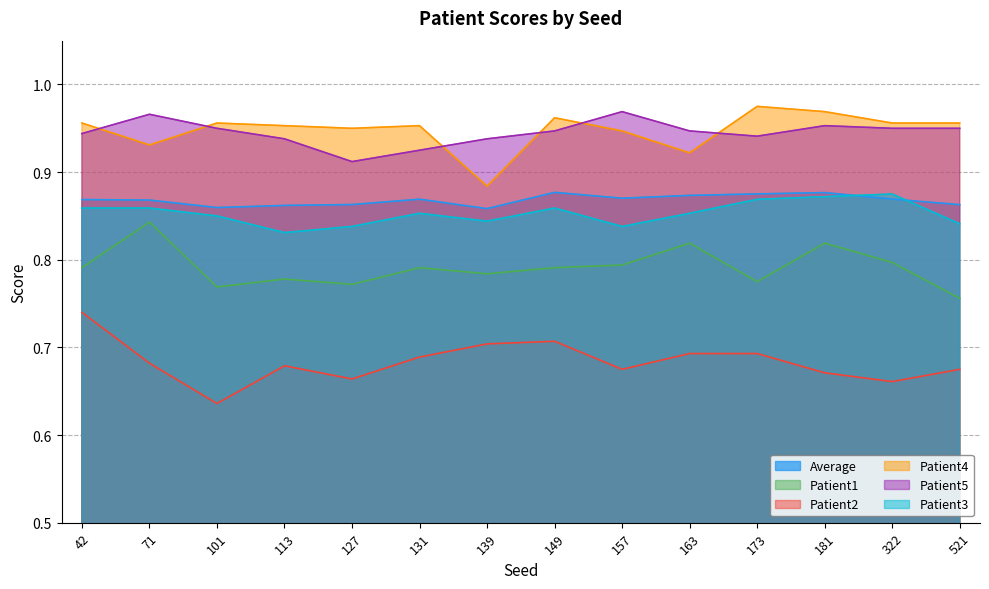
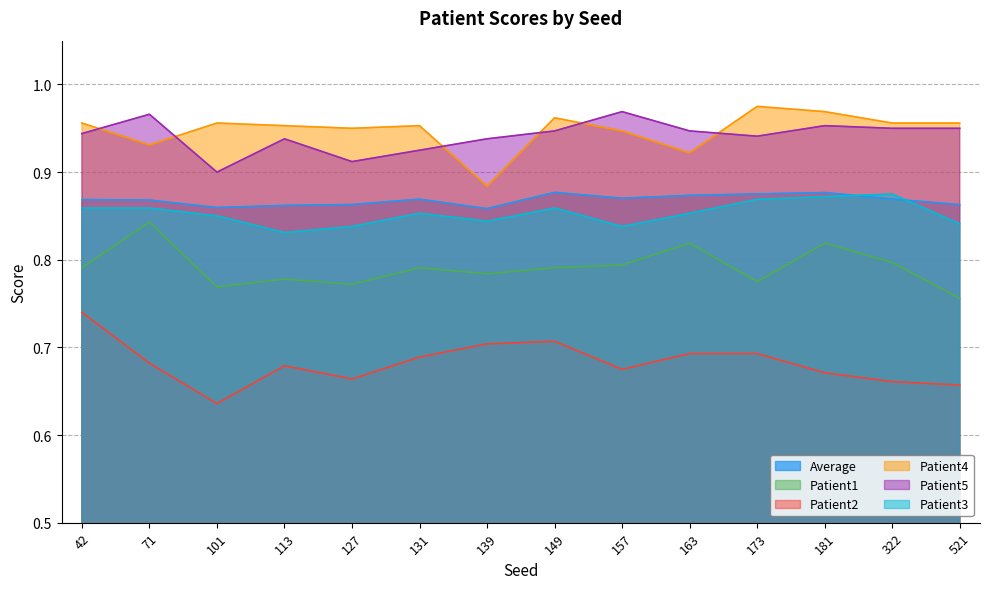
  {
    "Patient1": {
      "42": 0.79,
      "71": 0.84,
      "101": 0.77,
      "113": 0.78,
      "127": 0.77,
      "131": 0.79,
      "139": 0.78,
      "149": 0.79,
      "157": 0.79,
      "163": 0.82,
      "173": 0.78,
      "181": 0.82,
      "322": 0.80,
      "521": 0.76
    },
    "Patient2": {
      "42": 0.74,
      "71": 0.68,
      "101": 0.64,
      "113": 0.68,
      "127": 0.66,
      "131": 0.69,
      "139": 0.70,
      "149": 0.71,
      "157": 0.68,
      "163": 0.69,
      "173": 0.69,
      "181": 0.67,
      "322": 0.66,
-     "521": 0.68
+     "521": 0.66
    },
    "Patient4": {
      "42": 0.96,
      "71": 0.93,
      "101": 0.96,
      "113": 0.95,
      "127": 0.95,
      "131": 0.95,
      "139": 0.88,
      "149": 0.96,
      "157": 0.95,
      "163": 0.92,
      "173": 0.98,
      "181": 0.97,
      "322": 0.96,
      "521": 0.96
    },
    "Patient5": {
      "42": 0.94,
      "71": 0.97,
-     "101": 0.95,
+     "101": 0.90,
      "113": 0.94,
      "127": 0.91,
      "131": 0.93,
      "139": 0.94,
      "149": 0.95,
      "157": 0.97,
      "163": 0.95,
      "173": 0.94,
      "181": 0.95,
      "322": 0.95,
      "521": 0.95
    }
  }
